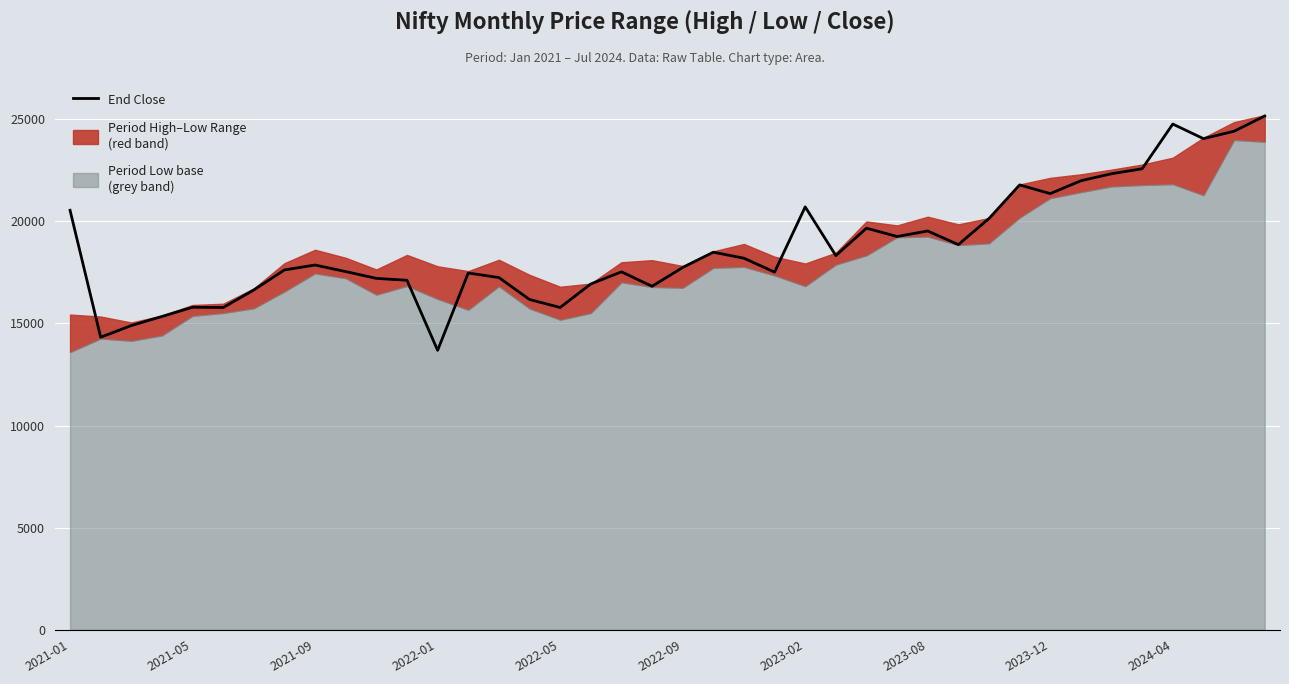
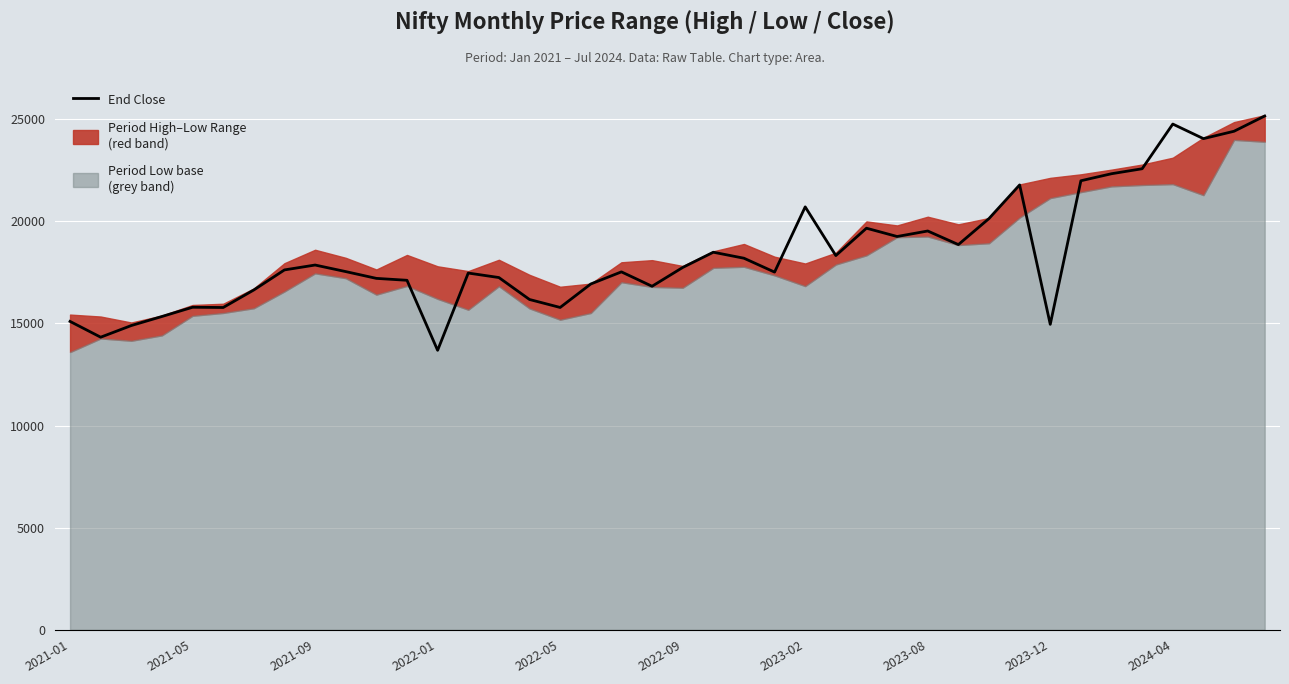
  {
    "End Close": {
-     "2021-01": 20500,
+     "2021-01": 15100,
      "2021-09": 17900,
      "2022-01": 13700,
      "2022-05": 15800,
      "2023-02": 20700,
      "2023-08": 19500,
-     "2023-12": 21400,
+     "2023-12": 15000,
      "2024-04": 24800
    }
  }
